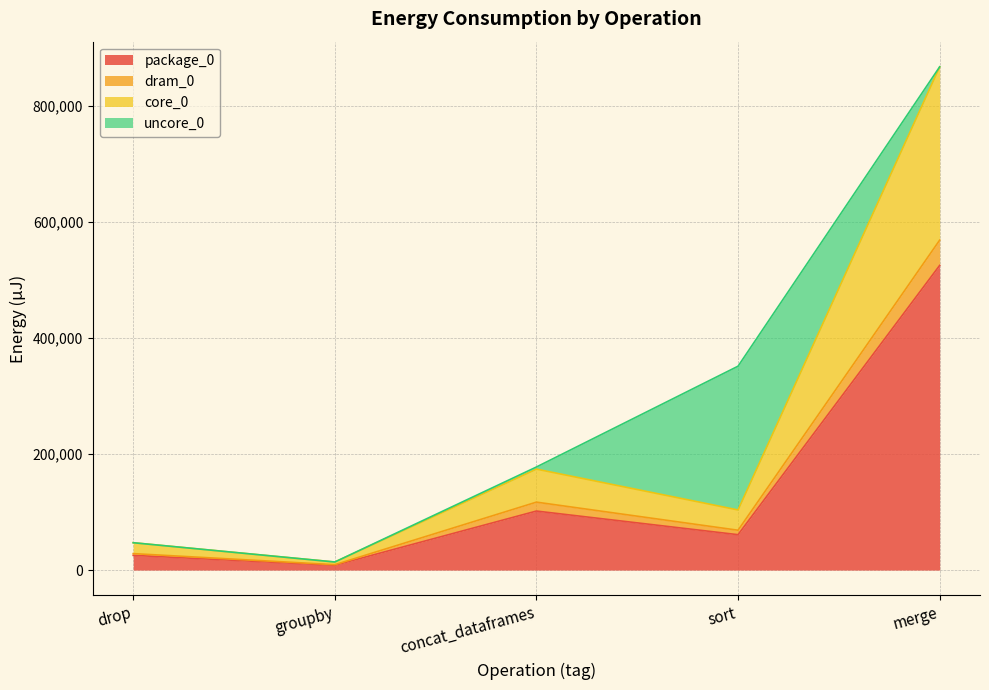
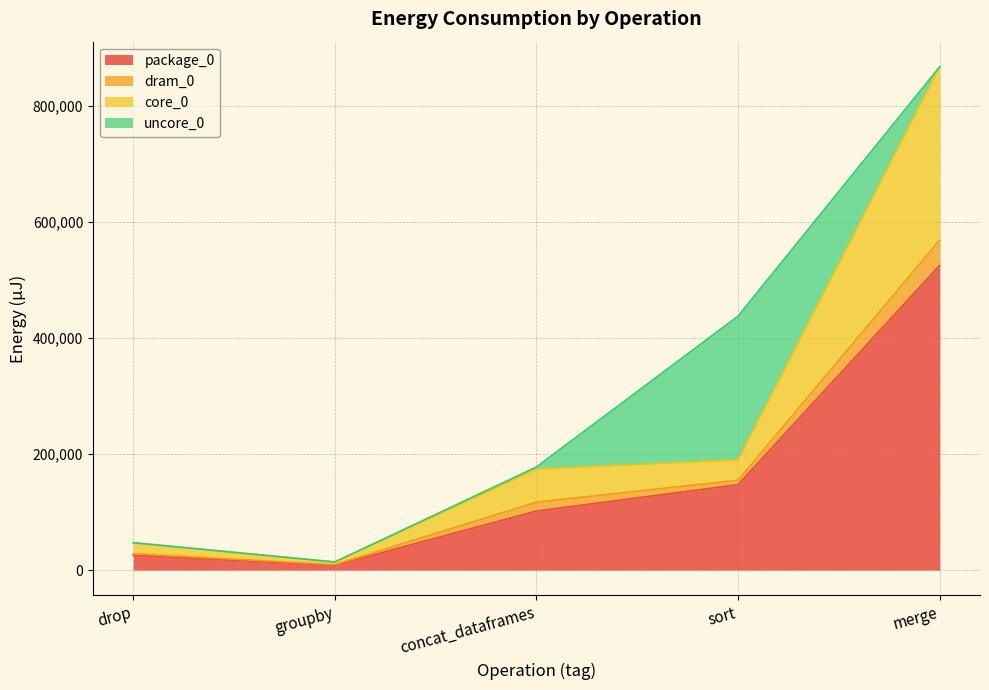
  {
    "package_0": {
      "concat_dataframes": "100,000",
-     "sort": "60,000",
+     "sort": "150,000",
      "merge": "530,000"
    },
    "uncore_0": {
      "sort": "250,000"
    }
  }
